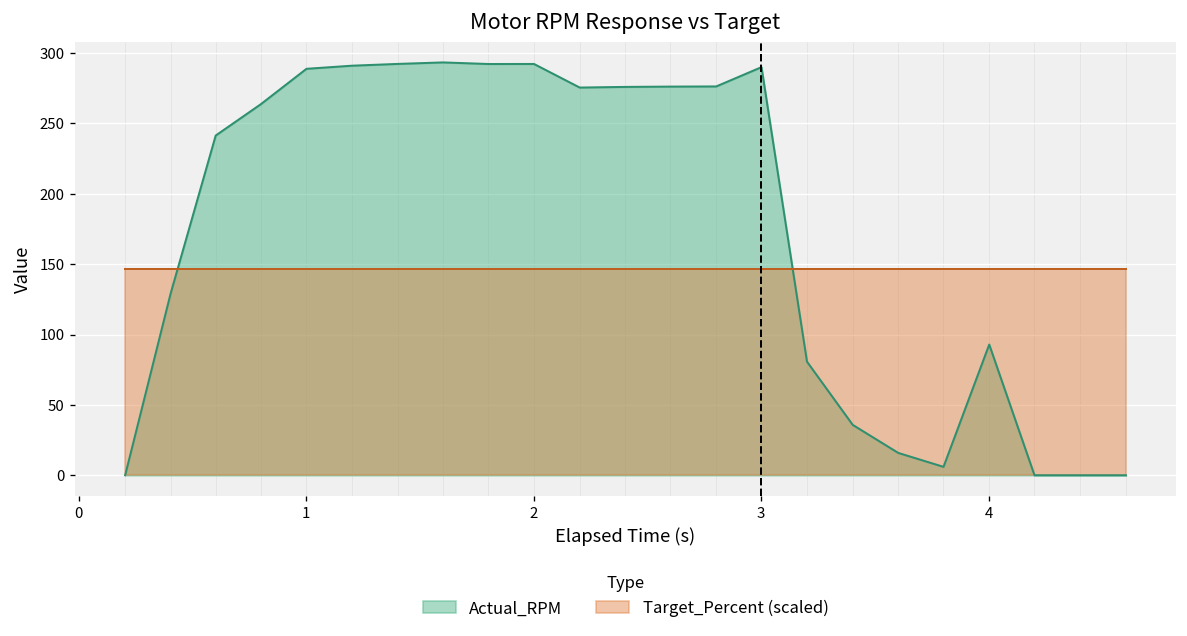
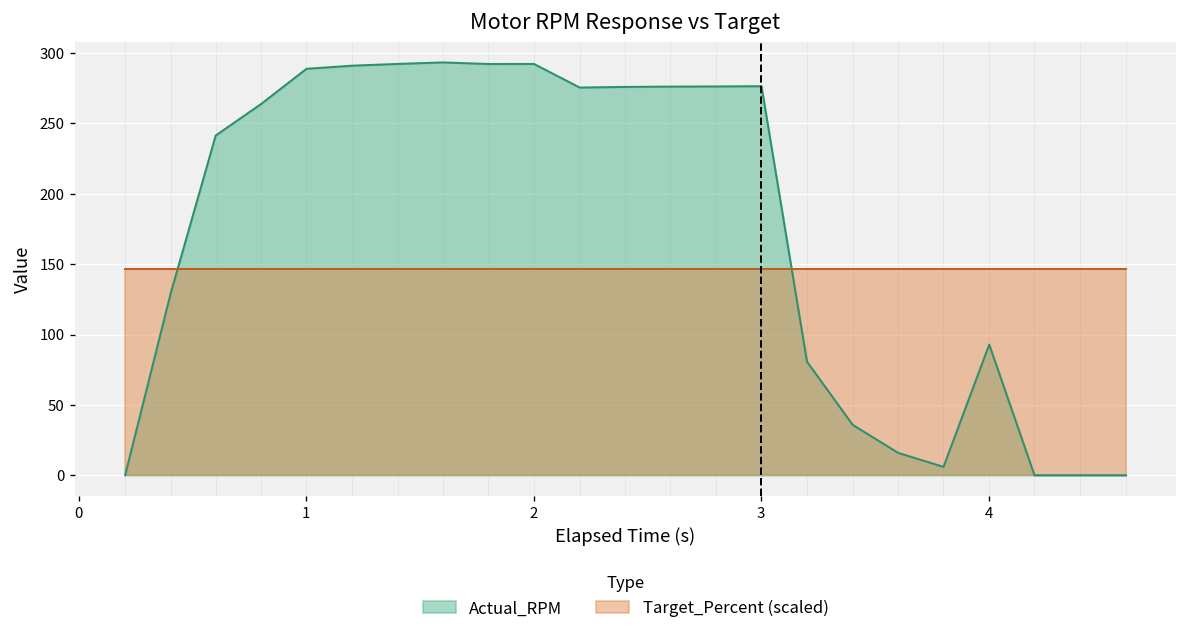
  {
    "Actual_RPM": {
      "1": 289,
      "2": 292,
-     "3": 290,
+     "3": 276,
      "4": 93
    },
    "Target_Percent (scaled)": {
      "1": 147,
      "2": 147,
      "3": 147,
      "4": 147
    }
  }
